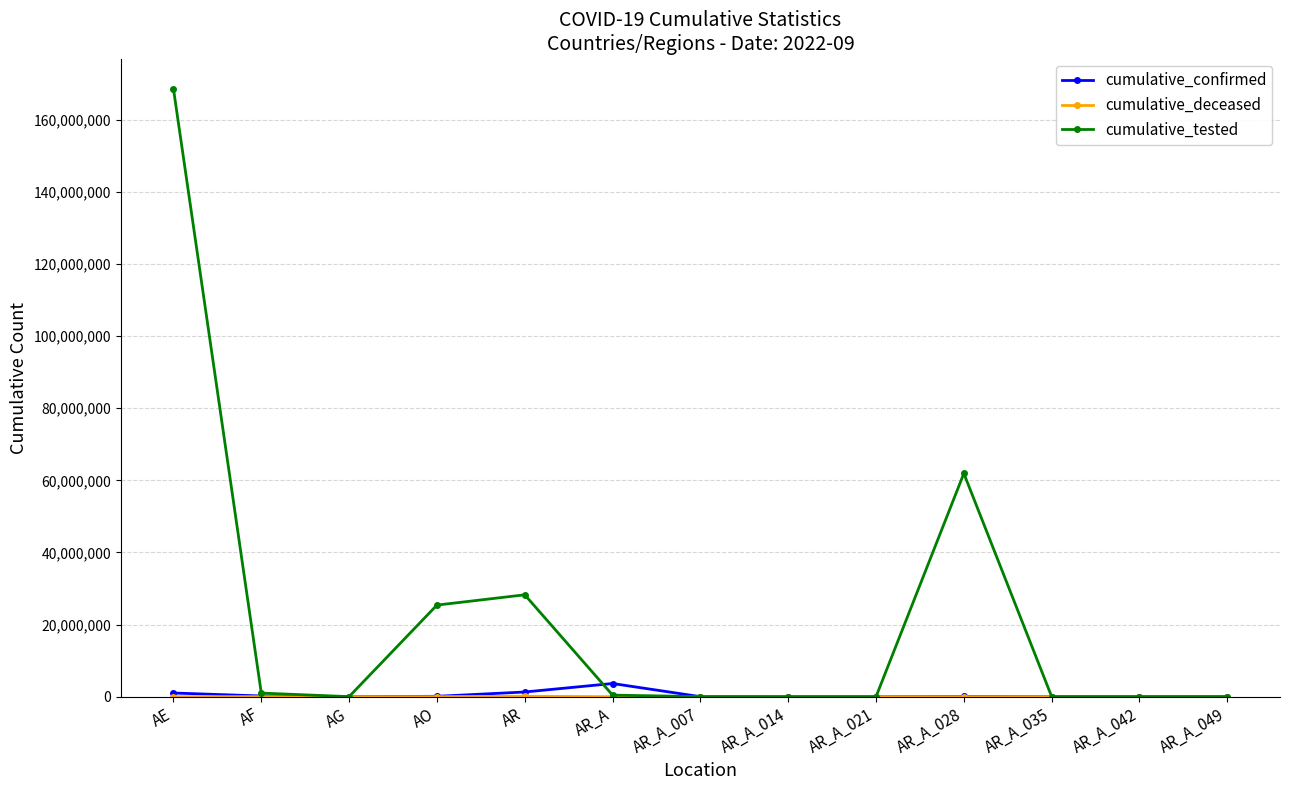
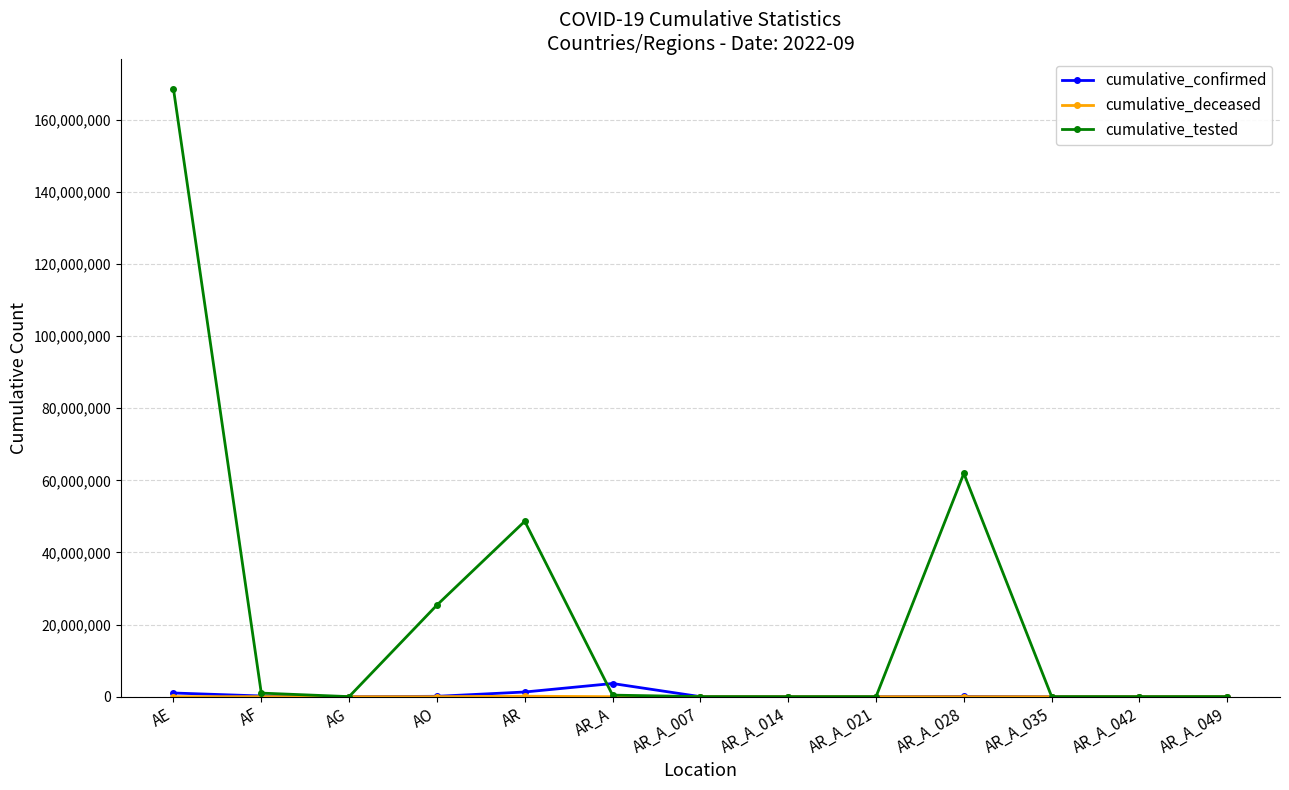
  {
    "cumulative_confirmed": {
      "AE": "1,000,000",
      "AR": "1,000,000",
      "AR_A": "4,000,000"
    },
    "cumulative_deceased": {
      "AE": "0",
      "AR": "0"
    },
    "cumulative_tested": {
      "AE": "169,000,000",
      "AF": "1,000,000",
      "AO": "25,000,000",
-     "AR": "28,000,000",
+     "AR": "49,000,000",
      "AR_A_028": "62,000,000"
    }
  }
